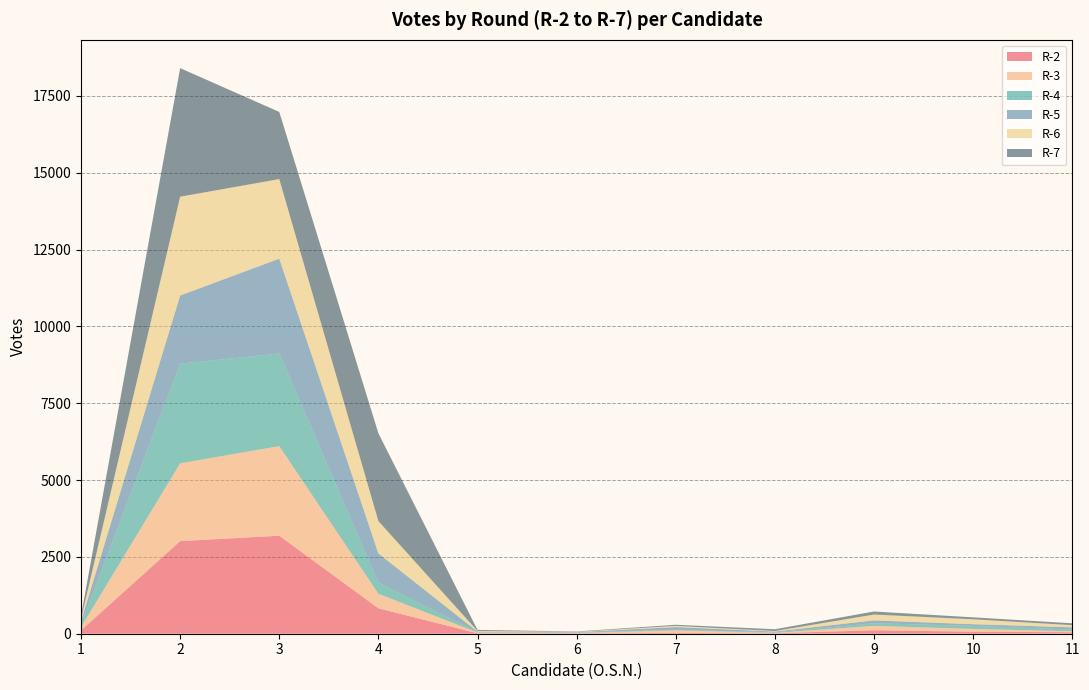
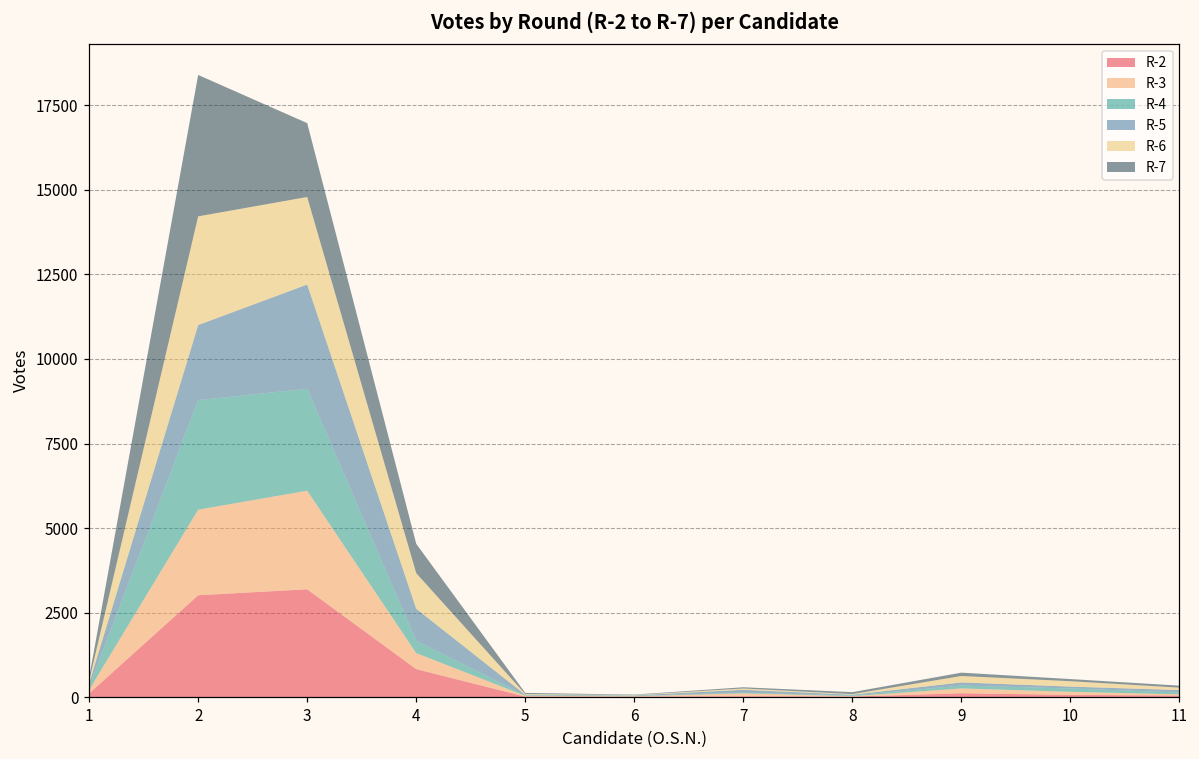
  {
    "R-2": {
      "1": 100,
      "2": 3000,
      "3": 3200,
      "4": 800,
      "9": 100
    },
    "R-7": {
      "1": 100,
      "2": 4200,
      "3": 2200,
-     "4": 2900,
+     "4": 900,
      "9": 100
    }
  }
